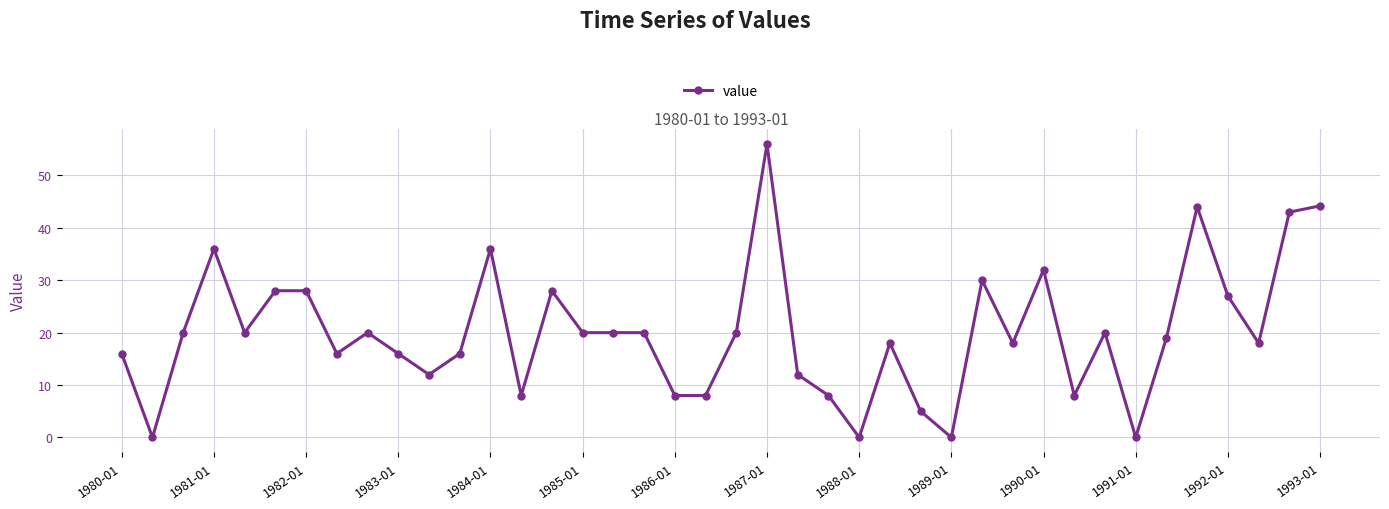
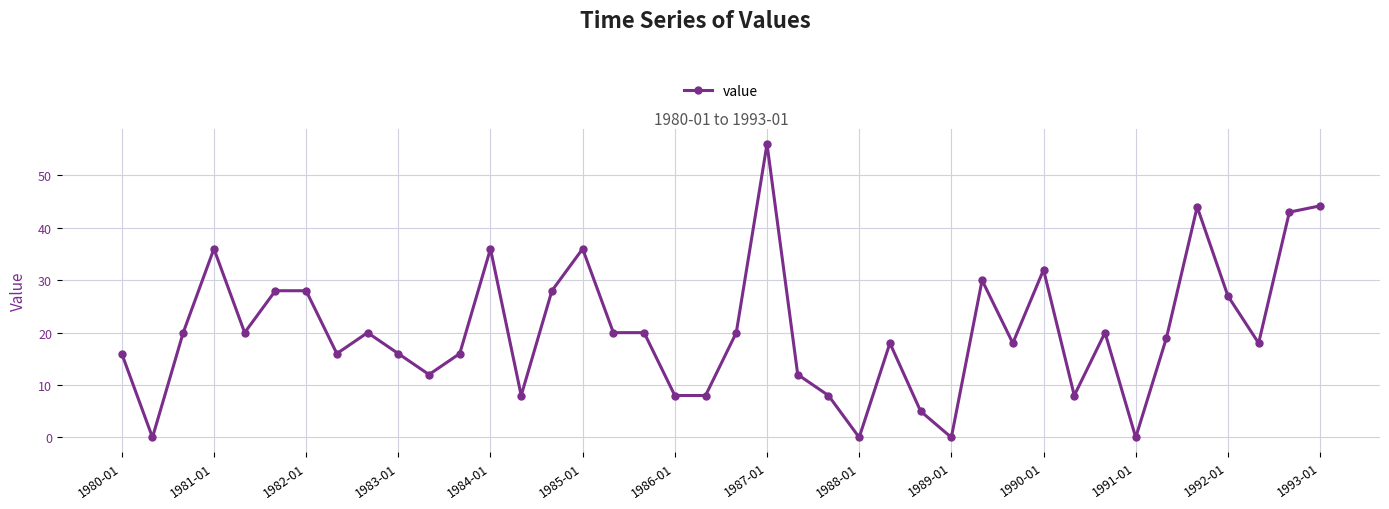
  {
    "1980-01": 16,
    "1981-01": 36,
    "1982-01": 28,
    "1983-01": 16,
    "1984-01": 36,
-   "1985-01": 20,
+   "1985-01": 36,
    "1986-01": 8,
    "1987-01": 56,
    "1988-01": 0,
    "1989-01": 0,
    "1990-01": 32,
    "1991-01": 0,
    "1992-01": 27,
    "1993-01": 44
  }
